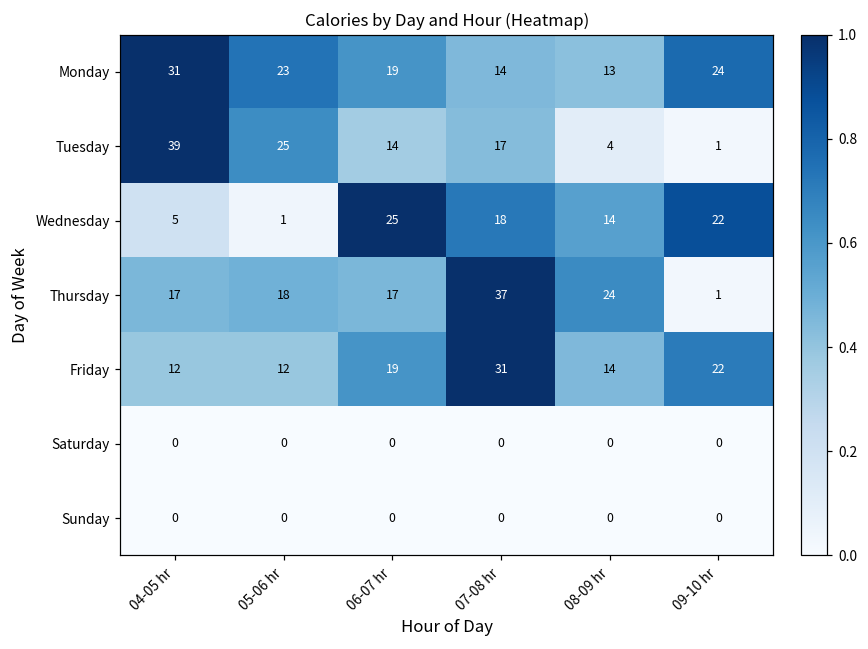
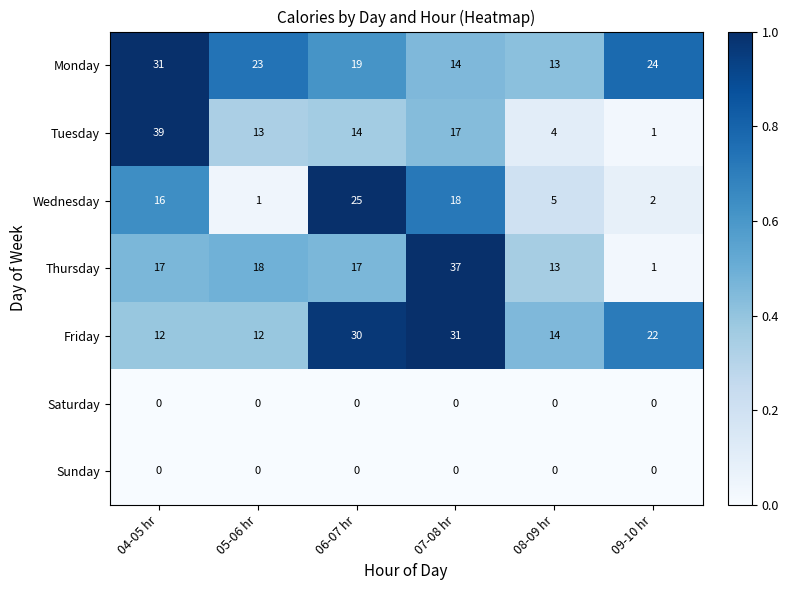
  {
    "Monday": {
      "04-05 hr": 31,
      "05-06 hr": 23,
      "06-07 hr": 19,
      "07-08 hr": 14,
      "08-09 hr": 13,
      "09-10 hr": 24
    },
    "Tuesday": {
      "04-05 hr": 39,
-     "05-06 hr": 25,
+     "05-06 hr": 13,
      "06-07 hr": 14,
      "07-08 hr": 17,
      "08-09 hr": 4,
      "09-10 hr": 1
    },
    "Wednesday": {
-     "04-05 hr": 5,
+     "04-05 hr": 16,
      "05-06 hr": 1,
      "06-07 hr": 25,
      "07-08 hr": 18,
-     "08-09 hr": 14,
-     "09-10 hr": 22
+     "08-09 hr": 5,
+     "09-10 hr": 2
    },
    "Thursday": {
      "04-05 hr": 17,
      "05-06 hr": 18,
      "06-07 hr": 17,
      "07-08 hr": 37,
-     "08-09 hr": 24,
+     "08-09 hr": 13,
      "09-10 hr": 1
    },
    "Friday": {
      "04-05 hr": 12,
      "05-06 hr": 12,
-     "06-07 hr": 19,
+     "06-07 hr": 30,
      "07-08 hr": 31,
      "08-09 hr": 14,
      "09-10 hr": 22
    },
    "Saturday": {
      "04-05 hr": 0,
      "05-06 hr": 0,
      "06-07 hr": 0,
      "07-08 hr": 0,
      "08-09 hr": 0,
      "09-10 hr": 0
    },
    "Sunday": {
      "04-05 hr": 0,
      "05-06 hr": 0,
      "06-07 hr": 0,
      "07-08 hr": 0,
      "08-09 hr": 0,
      "09-10 hr": 0
    }
  }
